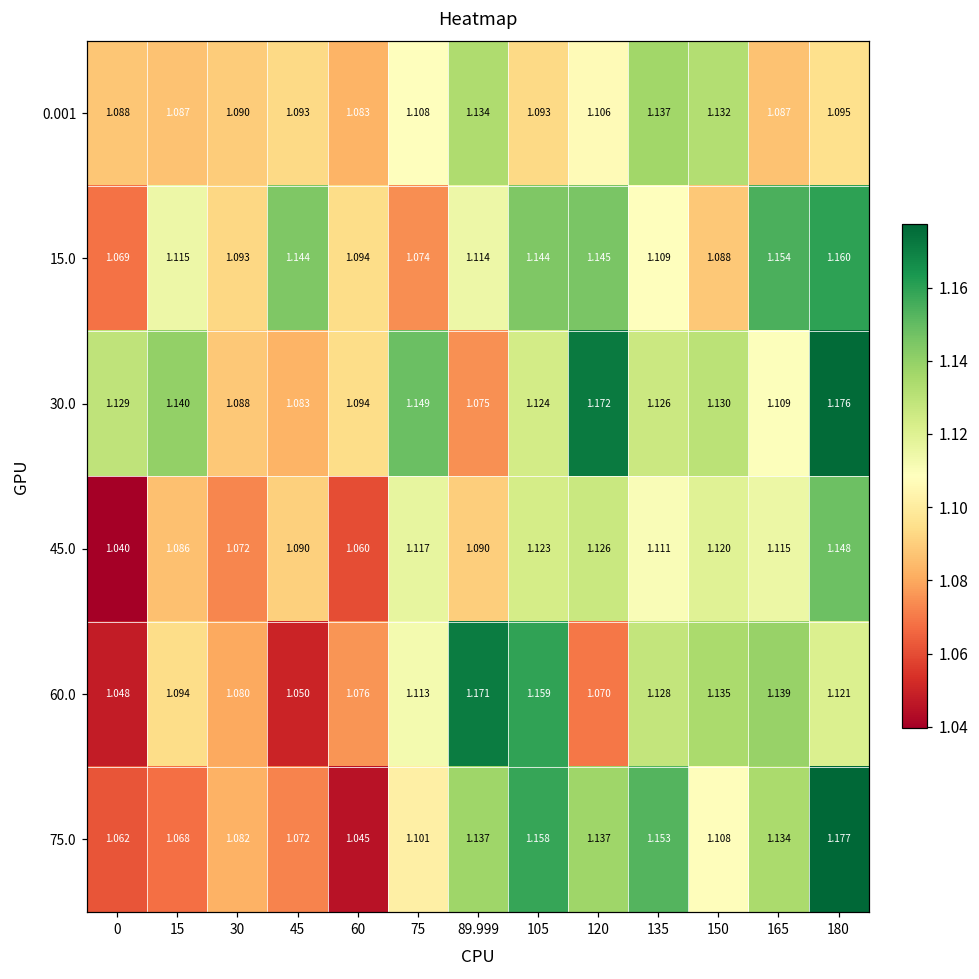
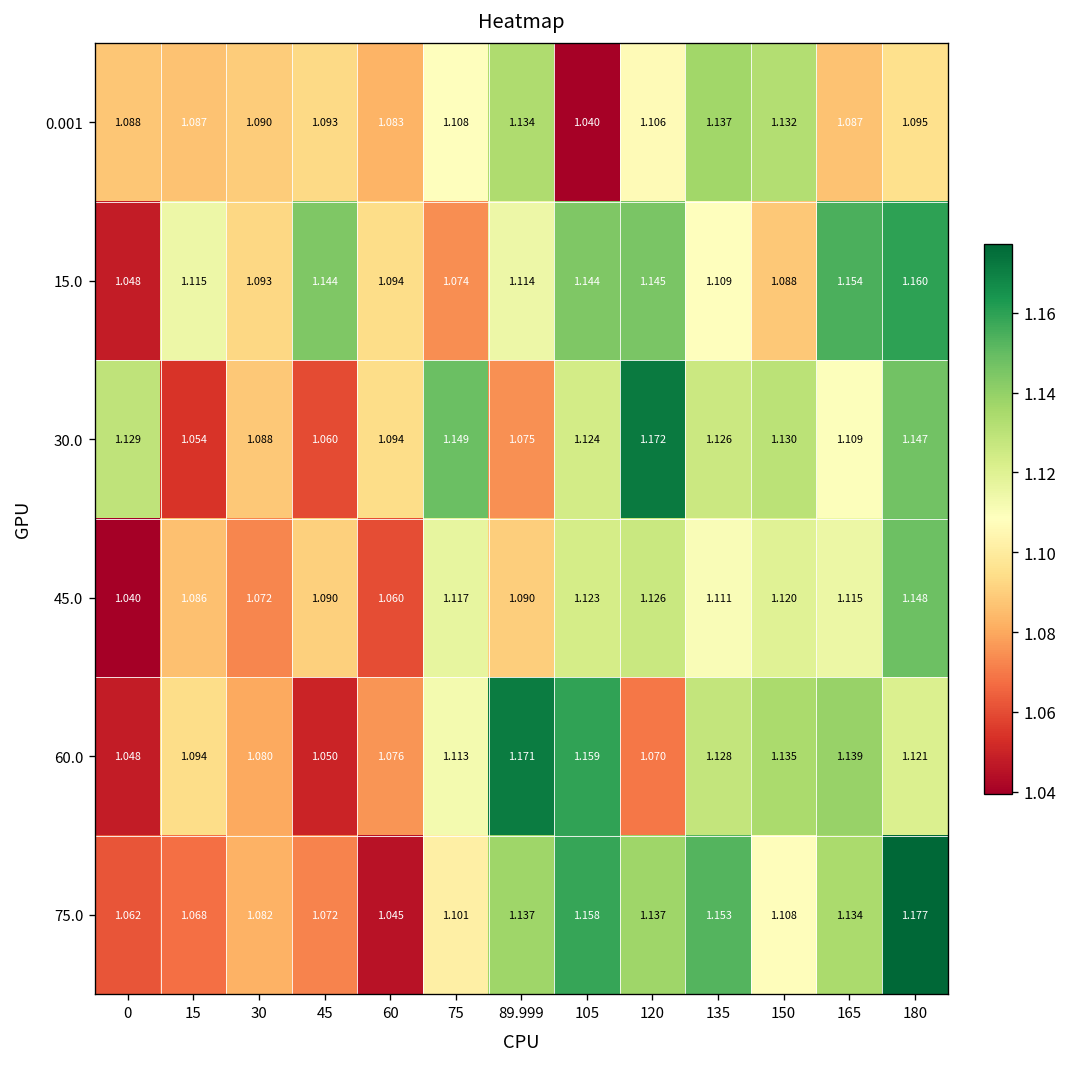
  {
    "0.001": {
      "0": 1.088,
      "15": 1.087,
      "30": 1.090,
      "45": 1.093,
      "60": 1.083,
      "75": 1.108,
      "89.999": 1.134,
-     "105": 1.093,
+     "105": 1.040,
      "120": 1.106,
      "135": 1.137,
      "150": 1.132,
      "165": 1.087,
      "180": 1.095
    },
    "15.0": {
-     "0": 1.069,
+     "0": 1.048,
      "15": 1.115,
      "30": 1.093,
      "45": 1.144,
      "60": 1.094,
      "75": 1.074,
      "89.999": 1.114,
      "105": 1.144,
      "120": 1.145,
      "135": 1.109,
      "150": 1.088,
      "165": 1.154,
      "180": 1.160
    },
    "30.0": {
      "0": 1.129,
-     "15": 1.140,
+     "15": 1.054,
      "30": 1.088,
-     "45": 1.083,
+     "45": 1.060,
      "60": 1.094,
      "75": 1.149,
      "89.999": 1.075,
      "105": 1.124,
      "120": 1.172,
      "135": 1.126,
      "150": 1.130,
      "165": 1.109,
-     "180": 1.176
+     "180": 1.147
    },
    "45.0": {
      "0": 1.040,
      "15": 1.086,
      "30": 1.072,
      "45": 1.090,
      "60": 1.060,
      "75": 1.117,
      "89.999": 1.090,
      "105": 1.123,
      "120": 1.126,
      "135": 1.111,
      "150": 1.120,
      "165": 1.115,
      "180": 1.148
    },
    "60.0": {
      "0": 1.048,
      "15": 1.094,
      "30": 1.080,
      "45": 1.050,
      "60": 1.076,
      "75": 1.113,
      "89.999": 1.171,
      "105": 1.159,
      "120": 1.070,
      "135": 1.128,
      "150": 1.135,
      "165": 1.139,
      "180": 1.121
    },
    "75.0": {
      "0": 1.062,
      "15": 1.068,
      "30": 1.082,
      "45": 1.072,
      "60": 1.045,
      "75": 1.101,
      "89.999": 1.137,
      "105": 1.158,
      "120": 1.137,
      "135": 1.153,
      "150": 1.108,
      "165": 1.134,
      "180": 1.177
    }
  }
